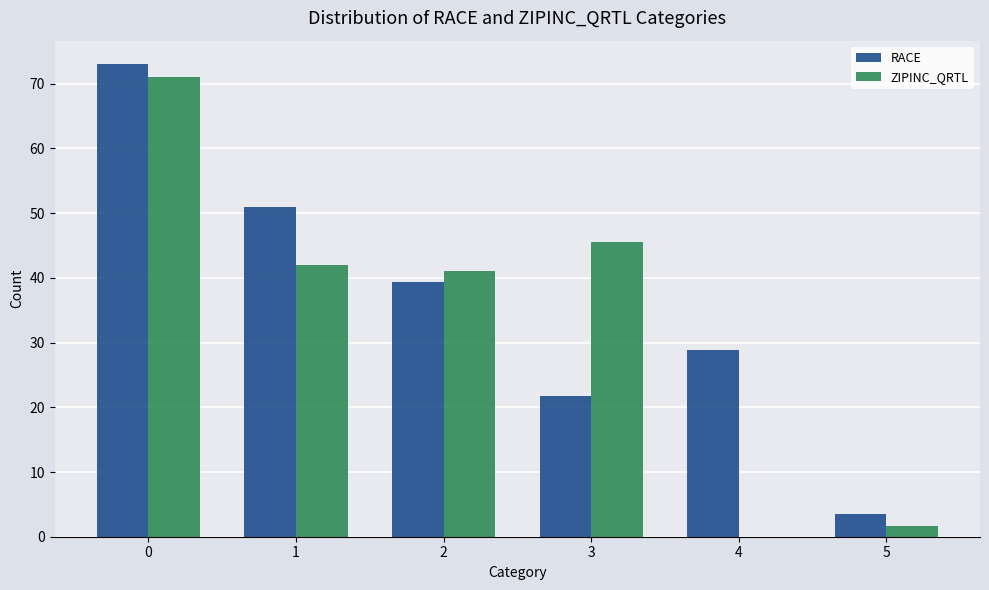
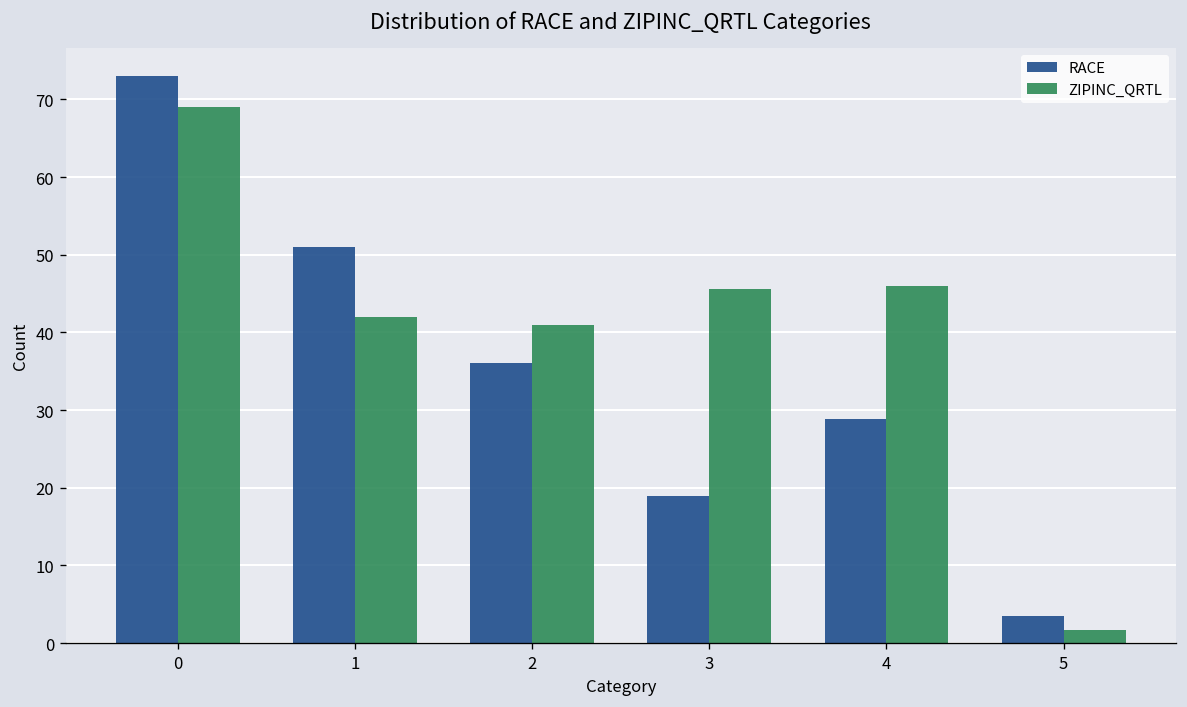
  {
    "RACE": {
      "0": 73,
      "1": 51,
-     "2": 39,
-     "3": 22,
+     "2": 36,
+     "3": 19,
      "4": 29,
      "5": 4
    },
    "ZIPINC_QRTL": {
-     "0": 71,
+     "0": 69,
      "1": 42,
      "2": 41,
      "3": 46,
-     "4": 0,
+     "4": 46,
      "5": 2
    }
  }
